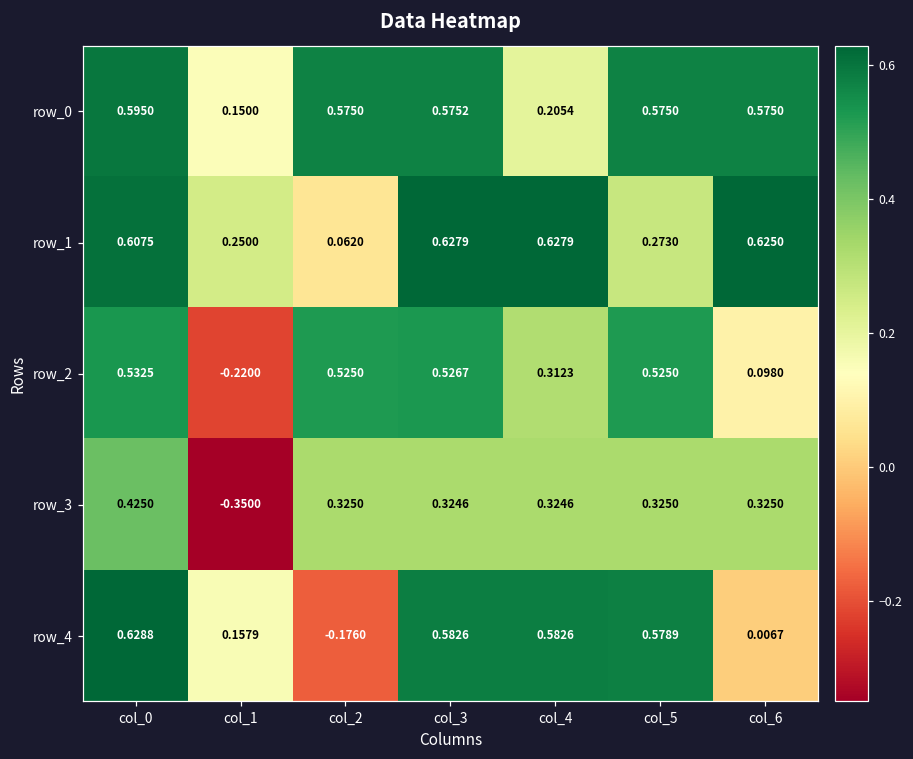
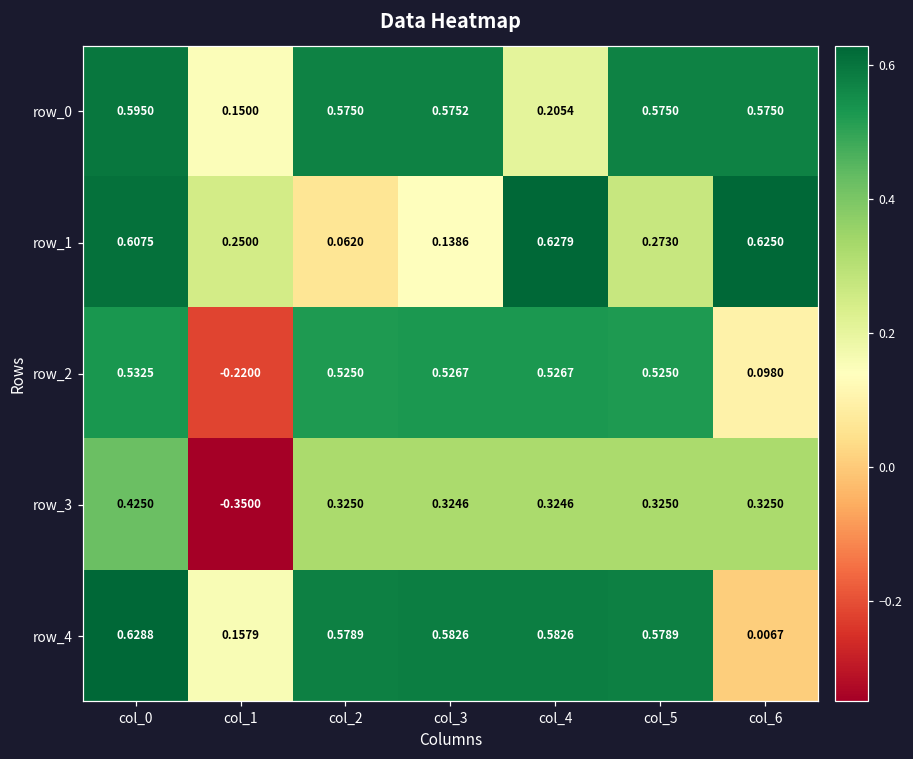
  {
    "row_0": {
      "col_0": 0.5950,
      "col_1": 0.1500,
      "col_2": 0.5750,
      "col_3": 0.5752,
      "col_4": 0.2054,
      "col_5": 0.5750,
      "col_6": 0.5750
    },
    "row_1": {
      "col_0": 0.6075,
      "col_1": 0.2500,
      "col_2": 0.0620,
-     "col_3": 0.6279,
+     "col_3": 0.1386,
      "col_4": 0.6279,
      "col_5": 0.2730,
      "col_6": 0.6250
    },
    "row_2": {
      "col_0": 0.5325,
      "col_1": -0.2200,
      "col_2": 0.5250,
      "col_3": 0.5267,
-     "col_4": 0.3123,
+     "col_4": 0.5267,
      "col_5": 0.5250,
      "col_6": 0.0980
    },
    "row_3": {
      "col_0": 0.4250,
      "col_1": -0.3500,
      "col_2": 0.3250,
      "col_3": 0.3246,
      "col_4": 0.3246,
      "col_5": 0.3250,
      "col_6": 0.3250
    },
    "row_4": {
      "col_0": 0.6288,
      "col_1": 0.1579,
-     "col_2": -0.1760,
+     "col_2": 0.5789,
      "col_3": 0.5826,
      "col_4": 0.5826,
      "col_5": 0.5789,
      "col_6": 0.0067
    }
  }
